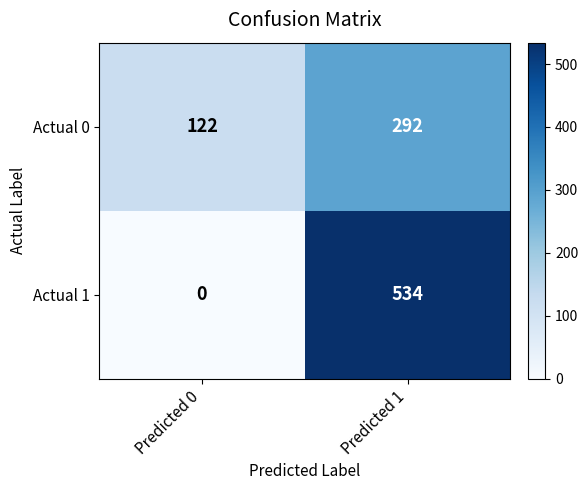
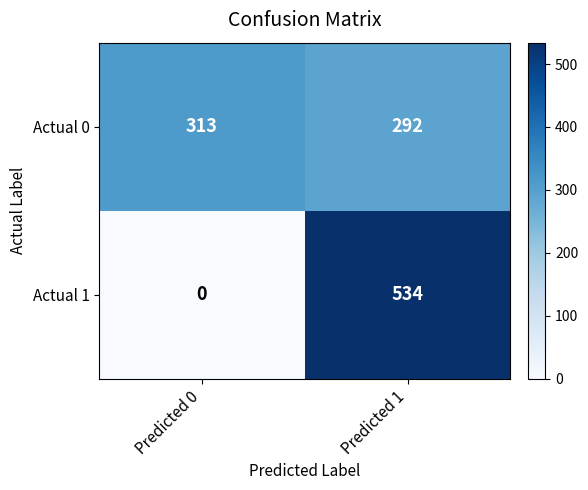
  {
    "Actual 0": {
-     "Predicted 0": 122,
+     "Predicted 0": 313,
      "Predicted 1": 292
    },
    "Actual 1": {
      "Predicted 0": 0,
      "Predicted 1": 534
    }
  }
